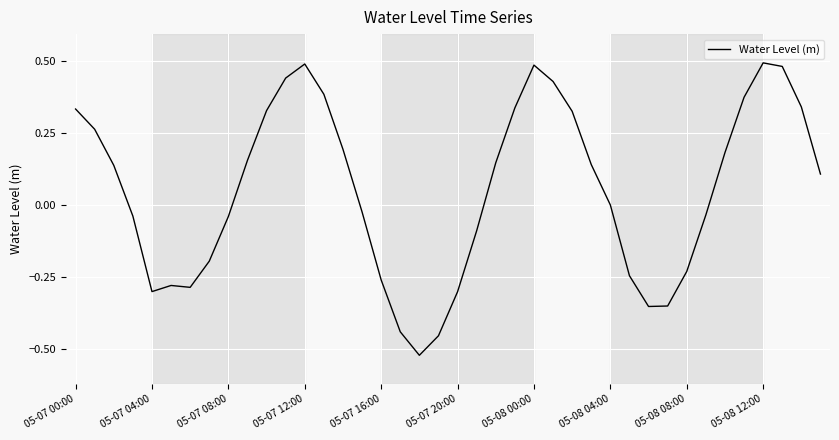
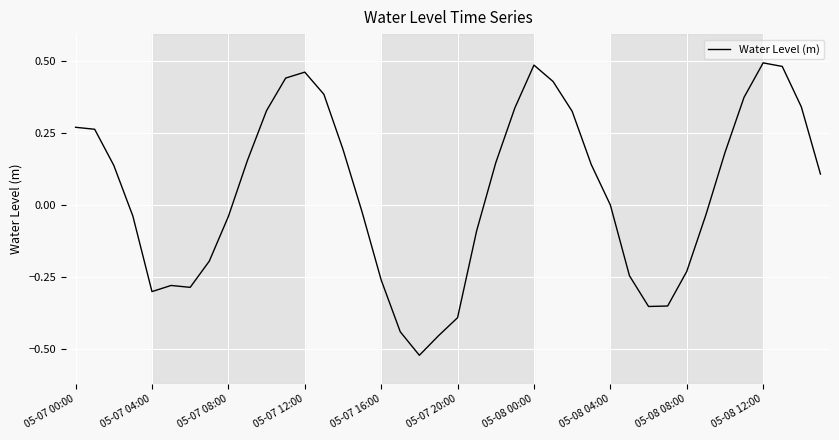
  {
-   "05-07 00:00": 0.33,
+   "05-07 00:00": 0.27,
    "05-07 04:00": -0.30,
    "05-07 08:00": -0.04,
-   "05-07 12:00": 0.49,
+   "05-07 12:00": 0.46,
    "05-07 16:00": -0.26,
-   "05-07 20:00": -0.30,
+   "05-07 20:00": -0.39,
    "05-08 00:00": 0.49,
    "05-08 04:00": 0.00,
    "05-08 08:00": -0.23,
    "05-08 12:00": 0.49
  }
